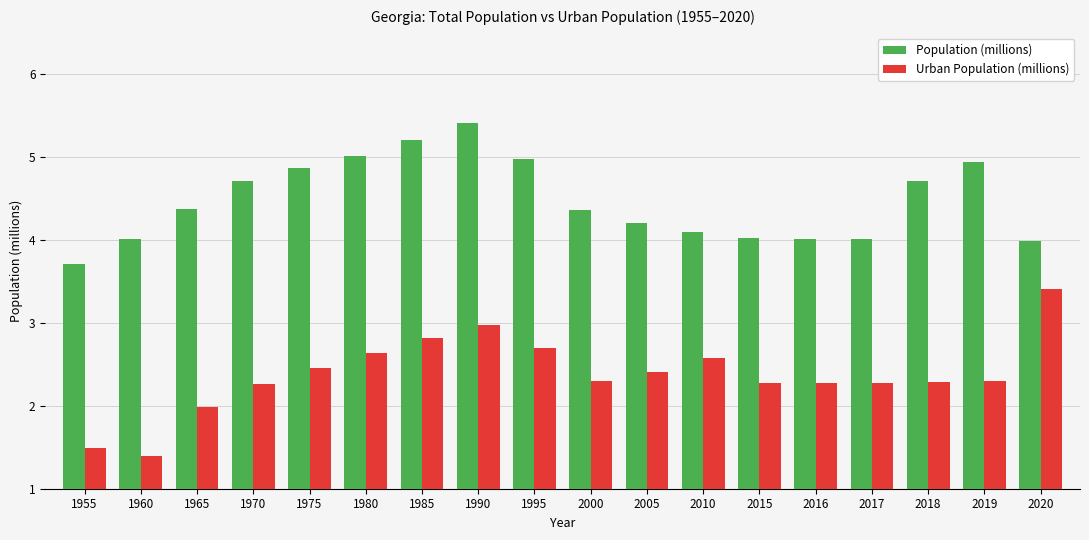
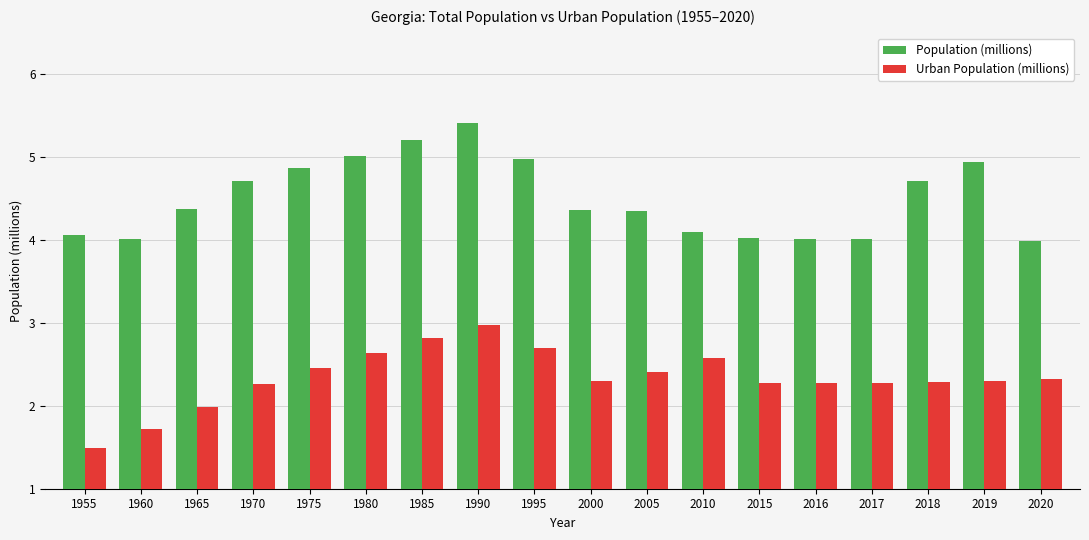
  {
    "Population (millions)": {
-     "1955": 3.7,
+     "1955": 4.1,
      "1960": 4.0,
      "1965": 4.4,
      "1970": 4.7,
      "1975": 4.9,
      "1980": 5.0,
      "1985": 5.2,
      "1990": 5.4,
      "1995": 5.0,
      "2000": 4.4,
-     "2005": 4.2,
+     "2005": 4.4,
      "2010": 4.1,
      "2015": 4.0,
      "2016": 4.0,
      "2017": 4.0,
      "2018": 4.7,
      "2019": 4.9,
      "2020": 4.0
    },
    "Urban Population (millions)": {
      "1955": 1.5,
-     "1960": 1.4,
+     "1960": 1.7,
      "1965": 2.0,
      "1970": 2.3,
      "1975": 2.5,
      "1980": 2.6,
      "1985": 2.8,
      "1990": 3.0,
      "1995": 2.7,
      "2000": 2.3,
      "2005": 2.4,
      "2010": 2.6,
      "2015": 2.3,
      "2016": 2.3,
      "2017": 2.3,
      "2018": 2.3,
      "2019": 2.3,
-     "2020": 3.4
+     "2020": 2.3
    }
  }
